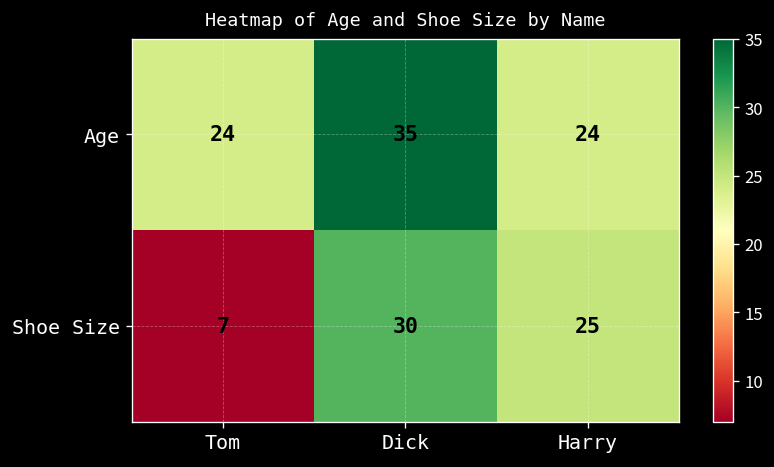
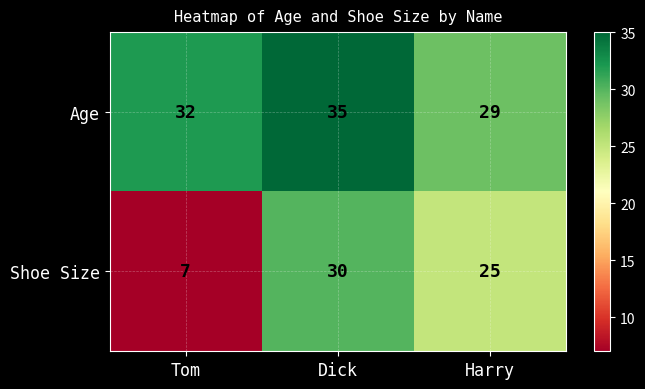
  {
    "Age": {
-     "Tom": 24,
+     "Tom": 32,
      "Dick": 35,
-     "Harry": 24
+     "Harry": 29
    },
    "Shoe Size": {
      "Tom": 7,
      "Dick": 30,
      "Harry": 25
    }
  }
